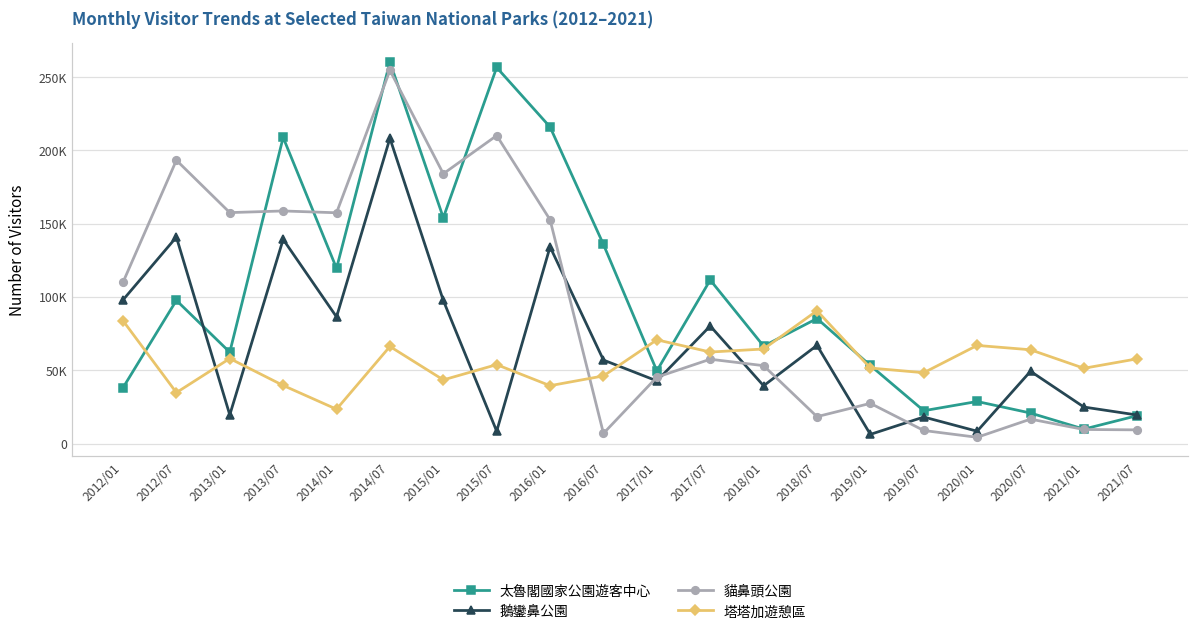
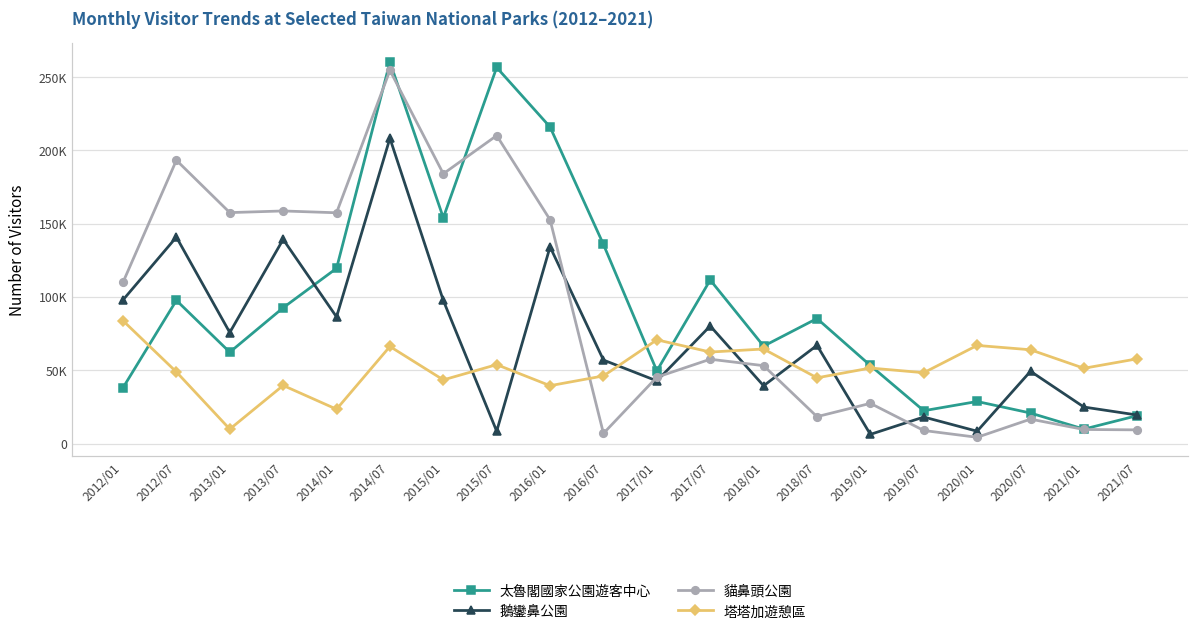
  {
    "太魯閣國家公園遊客中心": {
      "2012/01": 38000,
      "2012/07": 98000,
      "2013/01": 62000,
-     "2013/07": 209000,
+     "2013/07": 93000,
      "2014/01": 120000,
      "2014/07": 260000,
      "2015/01": 154000,
      "2015/07": 257000,
      "2016/01": 216000,
      "2016/07": 136000,
      "2017/01": 50000,
      "2017/07": 112000,
      "2018/01": 66000,
      "2018/07": 85000,
      "2019/07": 22000,
      "2020/01": 29000,
      "2020/07": 21000
    },
    "鵝鑾鼻公園": {
      "2012/01": 98000,
      "2012/07": 141000,
-     "2013/01": 20000,
+     "2013/01": 76000,
      "2013/07": 139000,
      "2014/01": 86000,
      "2014/07": 208000,
      "2015/01": 98000,
      "2015/07": 8000,
      "2016/01": 134000,
      "2016/07": 57000,
      "2017/01": 43000,
      "2017/07": 80000,
      "2018/01": 39000,
      "2018/07": 67000,
      "2019/01": 6000,
      "2019/07": 18000,
      "2020/01": 8000,
      "2020/07": 49000,
      "2021/01": 25000
    },
    "貓鼻頭公園": {
      "2012/01": 110000,
      "2012/07": 193000,
      "2013/01": 158000,
      "2013/07": 159000,
      "2014/01": 157000,
      "2014/07": 255000,
      "2015/01": 184000,
      "2015/07": 210000,
      "2016/01": 153000,
      "2016/07": 7000,
      "2017/01": 45000,
      "2017/07": 58000,
      "2018/01": 53000,
      "2018/07": 18000,
      "2019/01": 27000,
      "2019/07": 9000,
      "2020/01": 4000,
      "2020/07": 17000,
      "2021/07": 9000
    },
    "塔塔加遊憩區": {
      "2012/01": 84000,
-     "2012/07": 35000,
-     "2013/01": 58000,
+     "2012/07": 49000,
+     "2013/01": 10000,
      "2013/07": 40000,
      "2014/01": 23000,
      "2014/07": 66000,
      "2015/01": 43000,
      "2015/07": 54000,
      "2016/01": 39000,
      "2016/07": 46000,
      "2017/01": 71000,
      "2017/07": 62000,
      "2018/01": 65000,
-     "2018/07": 91000,
+     "2018/07": 45000,
      "2019/07": 48000,
      "2020/01": 67000,
      "2020/07": 64000,
      "2021/01": 51000,
      "2021/07": 58000
    }
  }
